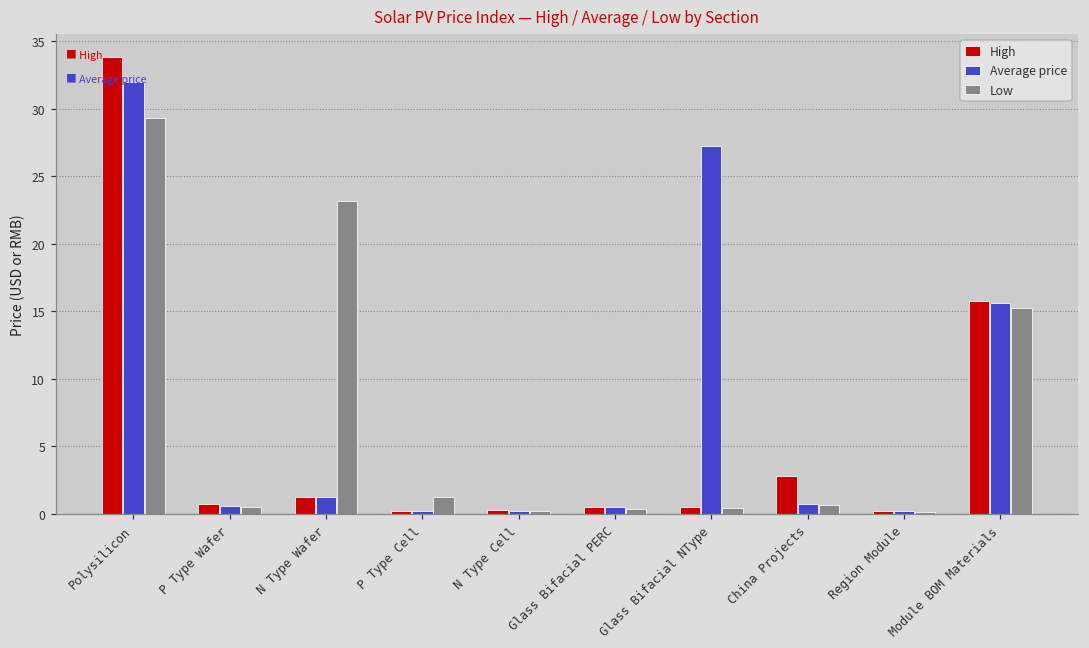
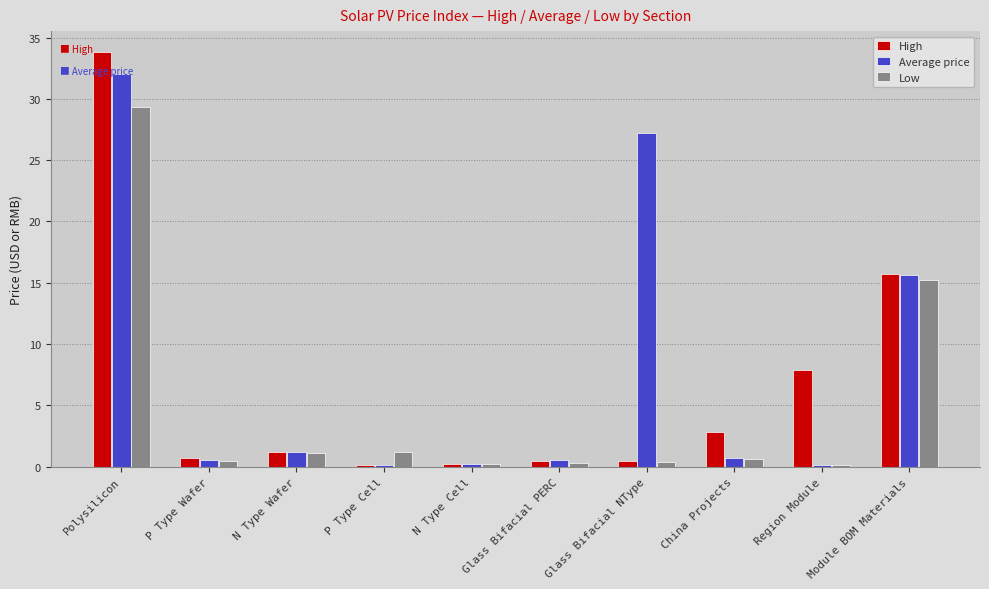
  {
    "High": {
      "Polysilicon": 33.8,
      "P Type Wafer": 0.7,
      "N Type Wafer": 1.2,
      "N Type Cell": 0.2,
      "Glass Bifacial PERC": 0.5,
      "Glass Bifacial NType": 0.5,
      "China Projects": 2.8,
-     "Region Module": 0.2,
+     "Region Module": 7.9,
      "Module BOM Materials": 15.8
    },
    "Average price": {
      "Polysilicon": 32.0,
      "P Type Wafer": 0.6,
      "N Type Wafer": 1.2,
      "N Type Cell": 0.2,
      "Glass Bifacial PERC": 0.5,
      "Glass Bifacial NType": 27.2,
      "China Projects": 0.7,
      "Module BOM Materials": 15.6
    },
    "Low": {
      "Polysilicon": 29.3,
      "P Type Wafer": 0.5,
-     "N Type Wafer": 23.2,
+     "N Type Wafer": 1.2,
      "P Type Cell": 1.2,
      "N Type Cell": 0.2,
      "Glass Bifacial PERC": 0.3,
      "Glass Bifacial NType": 0.4,
      "China Projects": 0.6,
      "Module BOM Materials": 15.3
    }
  }
